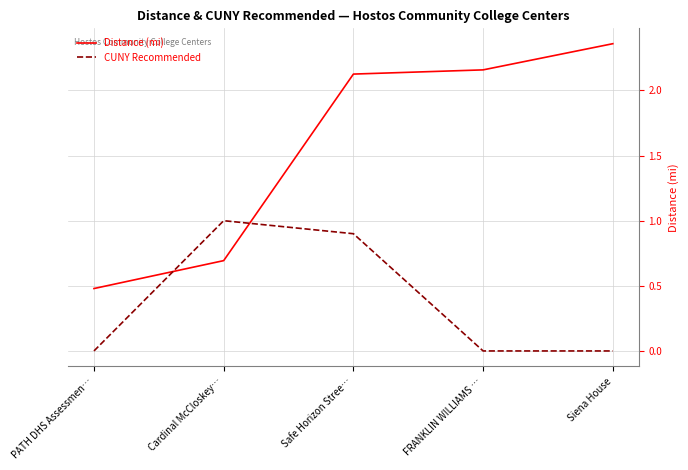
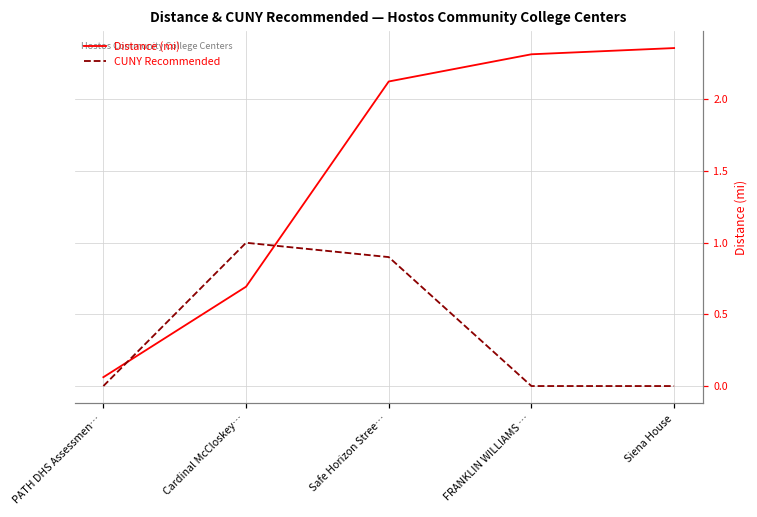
  {
    "Distance (mi)": {
-     "PATH DHS Assessmen…": 0.48,
+     "PATH DHS Assessmen…": 0.06,
      "Cardinal McCloskey…": 0.69,
      "Safe Horizon Stree…": 2.13,
-     "FRANKLIN WILLIAMS …": 2.16,
+     "FRANKLIN WILLIAMS …": 2.32,
      "Siena House": 2.36
    },
    "CUNY Recommended": {
      "PATH DHS Assessmen…": 0.00,
      "Cardinal McCloskey…": 1.00,
      "Safe Horizon Stree…": 0.90,
      "FRANKLIN WILLIAMS …": 0.00,
      "Siena House": 0.00
    }
  }
